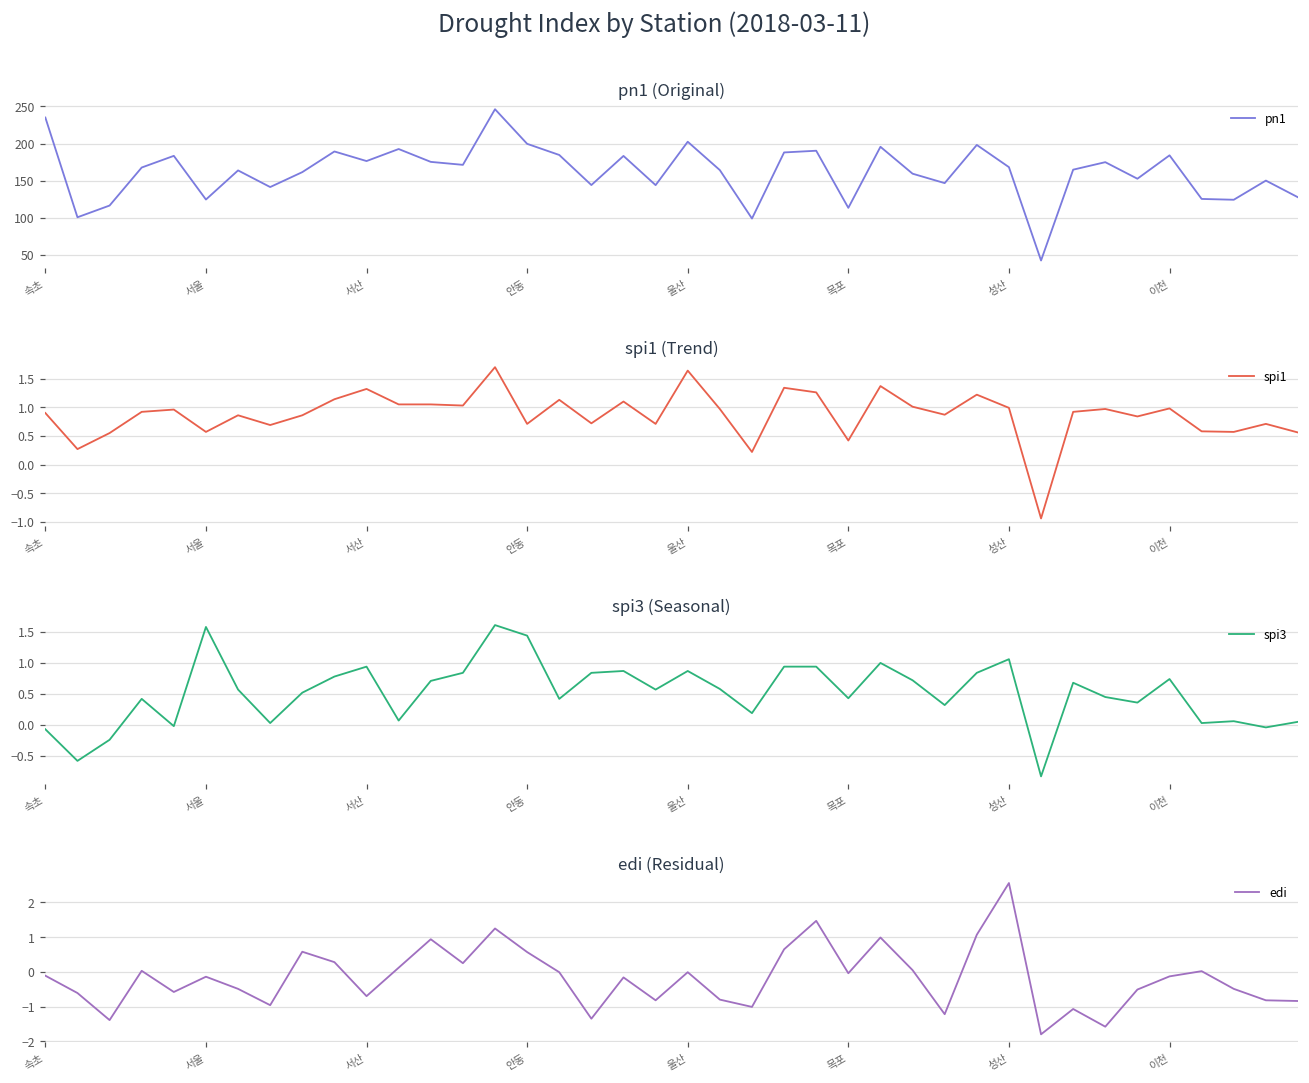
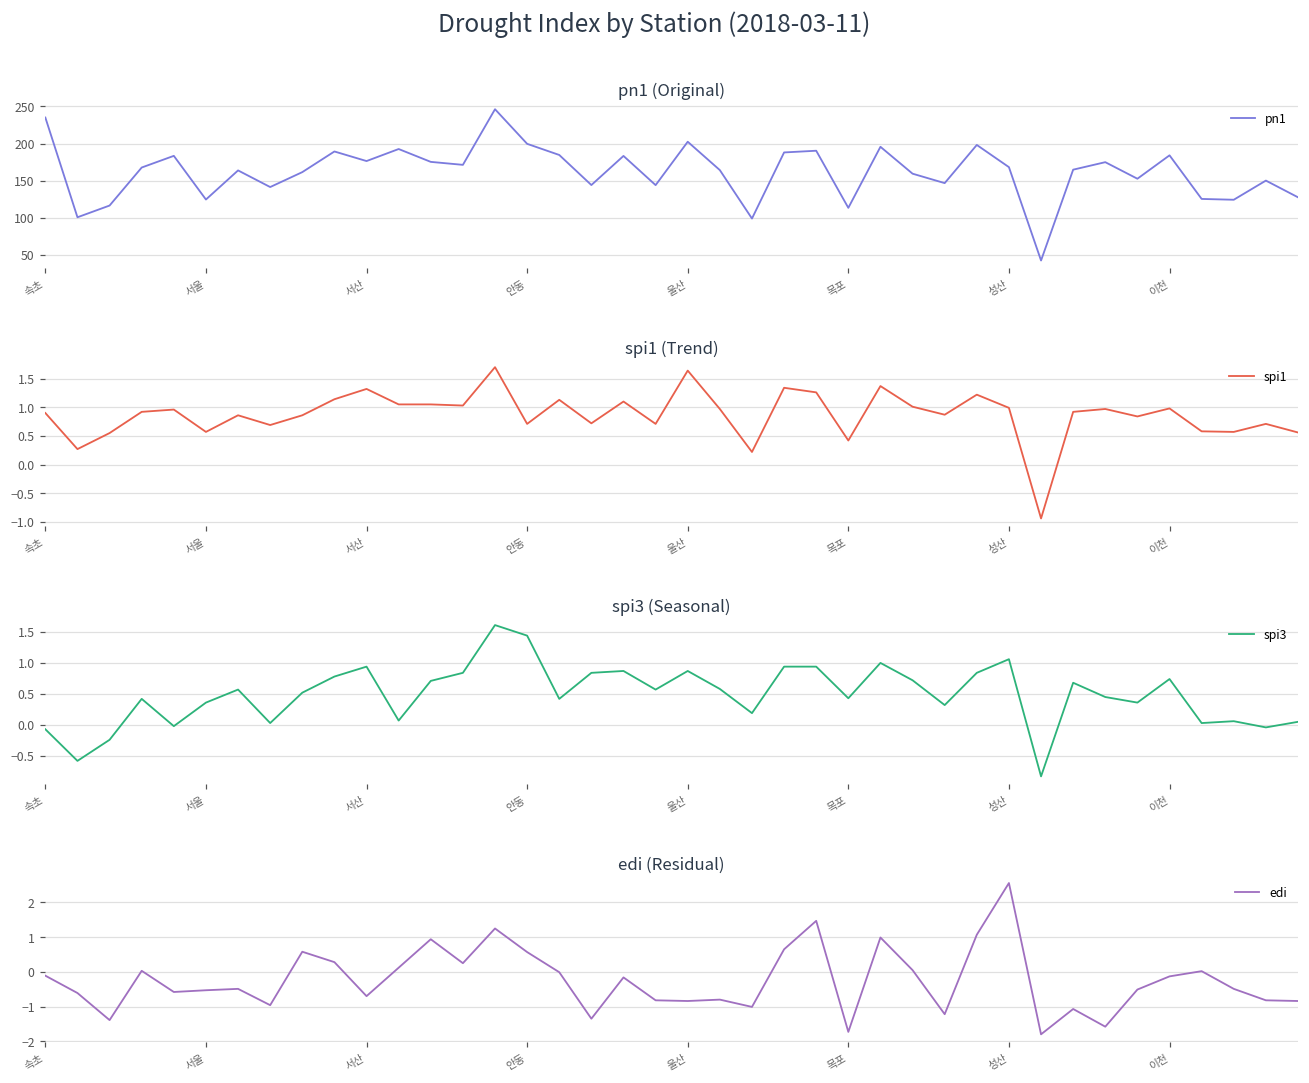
  {
    "pn1 (Original)": {
      "속초": 240,
      "서울": 120,
      "서산": 180,
      "안동": 200,
      "울산": 200,
      "목포": 110,
      "성산": 170,
      "이천": 180
    },
    "spi1 (Trend)": {
      "속초": 0.9,
      "서울": 0.6,
      "서산": 1.3,
      "안동": 0.7,
      "울산": 1.6,
      "목포": 0.4,
      "성산": 1.0,
      "이천": 1.0
    },
    "spi3 (Seasonal)": {
      "속초": -0.1,
-     "서울": 1.6,
+     "서울": 0.4,
      "서산": 0.9,
      "안동": 1.4,
      "울산": 0.9,
      "목포": 0.4,
      "성산": 1.1,
      "이천": 0.7
    },
    "edi (Residual)": {
      "속초": -0.1,
-     "서울": -0.1,
+     "서울": -0.5,
      "서산": -0.7,
      "안동": 0.6,
-     "울산": 0.0,
-     "목포": 0.0,
+     "울산": -0.8,
+     "목포": -1.7,
      "성산": 2.6,
      "이천": -0.1
    }
  }
